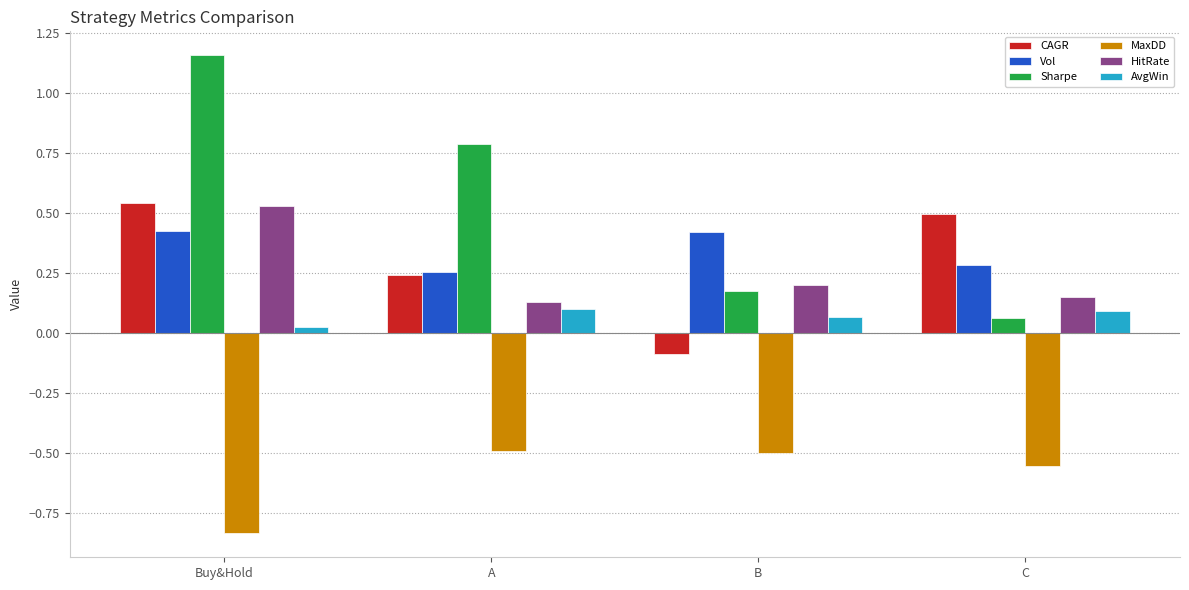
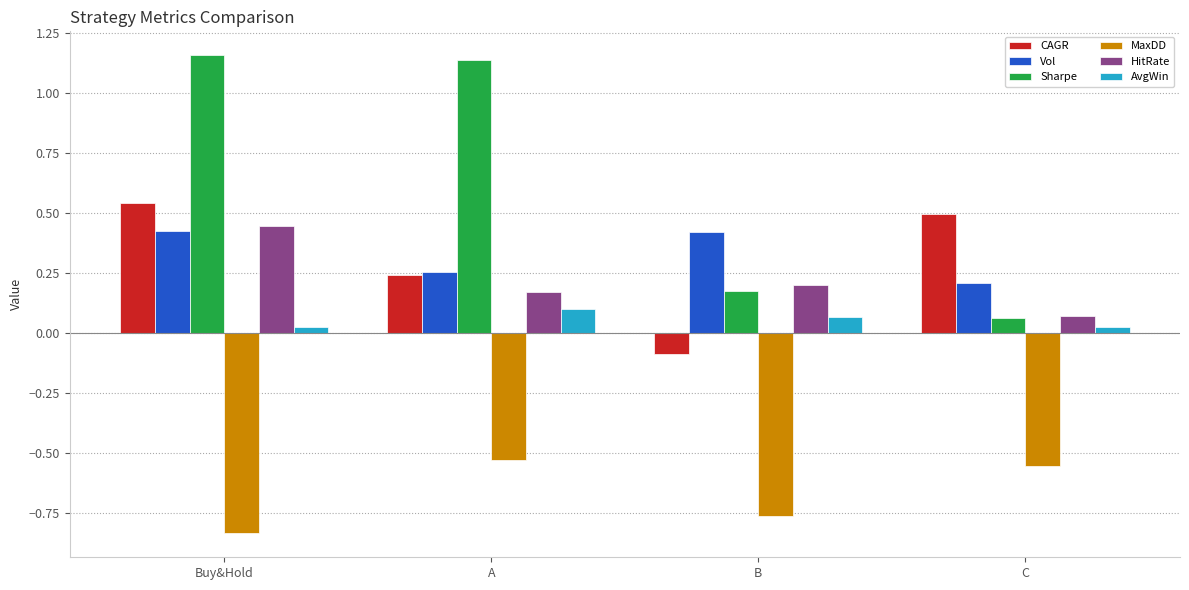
  {
    "CAGR": {
      "Buy&Hold": 0.54,
      "A": 0.24,
      "B": -0.09,
      "C": 0.49
    },
    "Vol": {
      "Buy&Hold": 0.43,
      "A": 0.26,
      "B": 0.42,
-     "C": 0.28
+     "C": 0.21
    },
    "Sharpe": {
      "Buy&Hold": 1.16,
-     "A": 0.79,
+     "A": 1.14,
      "B": 0.17,
      "C": 0.06
    },
    "MaxDD": {
      "Buy&Hold": -0.83,
-     "A": -0.49,
-     "B": -0.50,
+     "A": -0.53,
+     "B": -0.76,
      "C": -0.55
    },
    "HitRate": {
-     "Buy&Hold": 0.53,
-     "A": 0.13,
+     "Buy&Hold": 0.45,
+     "A": 0.17,
      "B": 0.20,
-     "C": 0.15
+     "C": 0.07
    },
    "AvgWin": {
      "Buy&Hold": 0.02,
      "A": 0.10,
      "B": 0.07,
-     "C": 0.09
+     "C": 0.03
    }
  }
